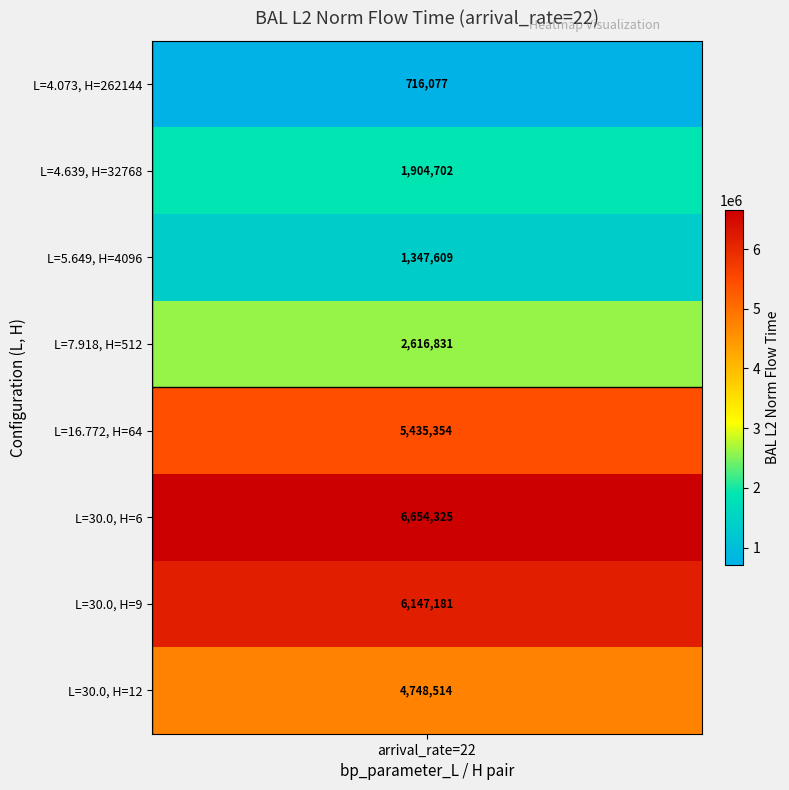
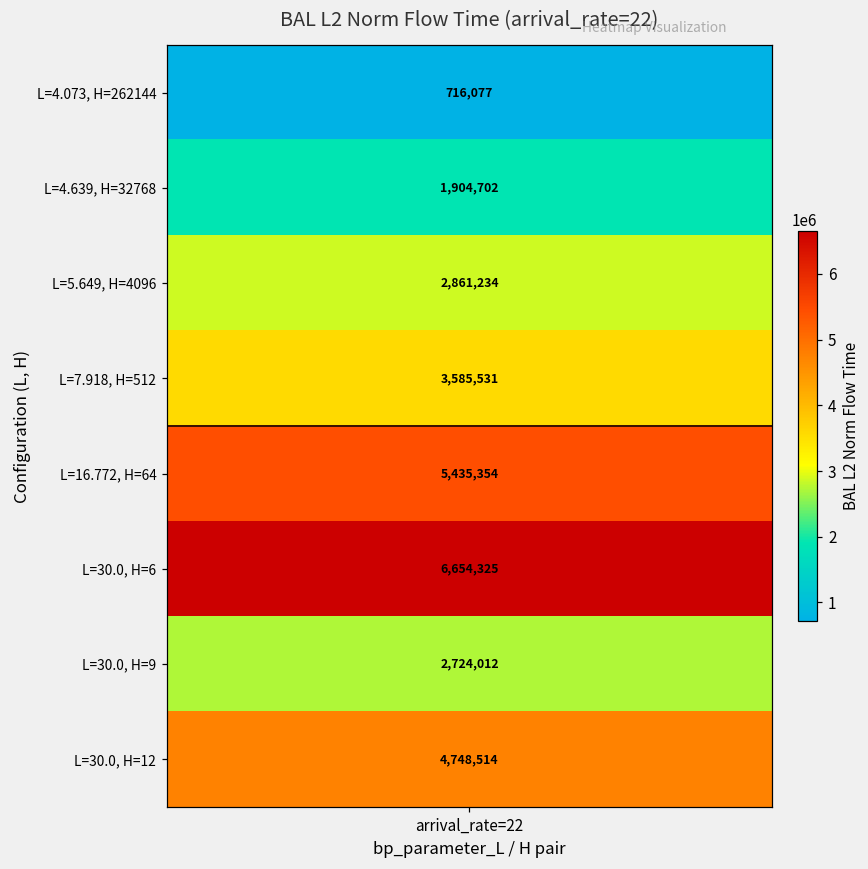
  {
    "L=4.073, H=262144": {
      "arrival_rate=22": "716,077"
    },
    "L=4.639, H=32768": {
      "arrival_rate=22": "1,904,702"
    },
    "L=5.649, H=4096": {
-     "arrival_rate=22": "1,347,609"
+     "arrival_rate=22": "2,861,234"
    },
    "L=7.918, H=512": {
-     "arrival_rate=22": "2,616,831"
+     "arrival_rate=22": "3,585,531"
    },
    "L=16.772, H=64": {
      "arrival_rate=22": "5,435,354"
    },
    "L=30.0, H=6": {
      "arrival_rate=22": "6,654,325"
    },
    "L=30.0, H=9": {
-     "arrival_rate=22": "6,147,181"
+     "arrival_rate=22": "2,724,012"
    },
    "L=30.0, H=12": {
      "arrival_rate=22": "4,748,514"
    }
  }
